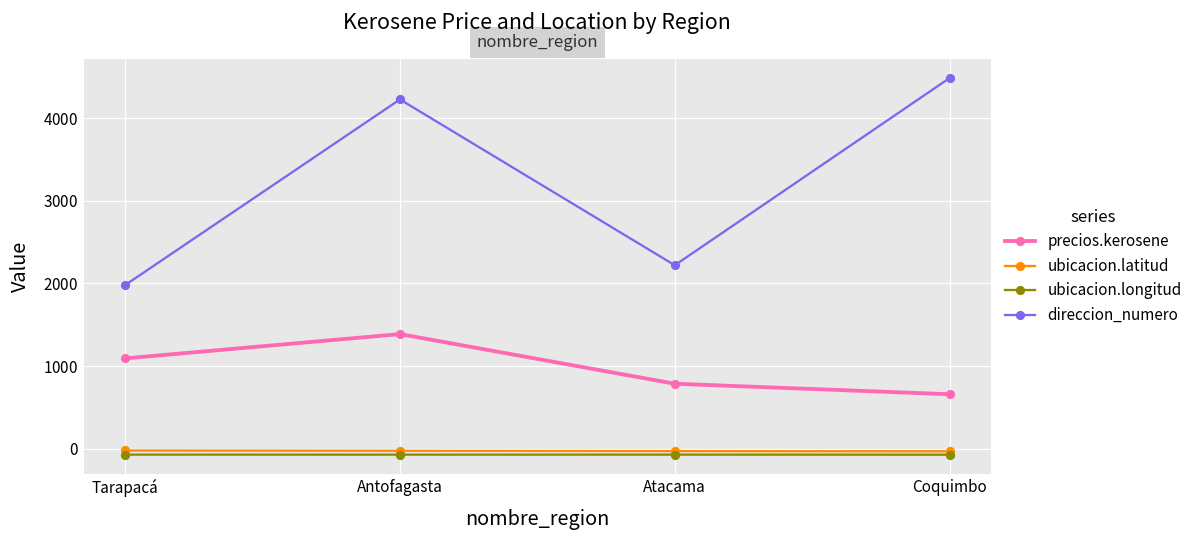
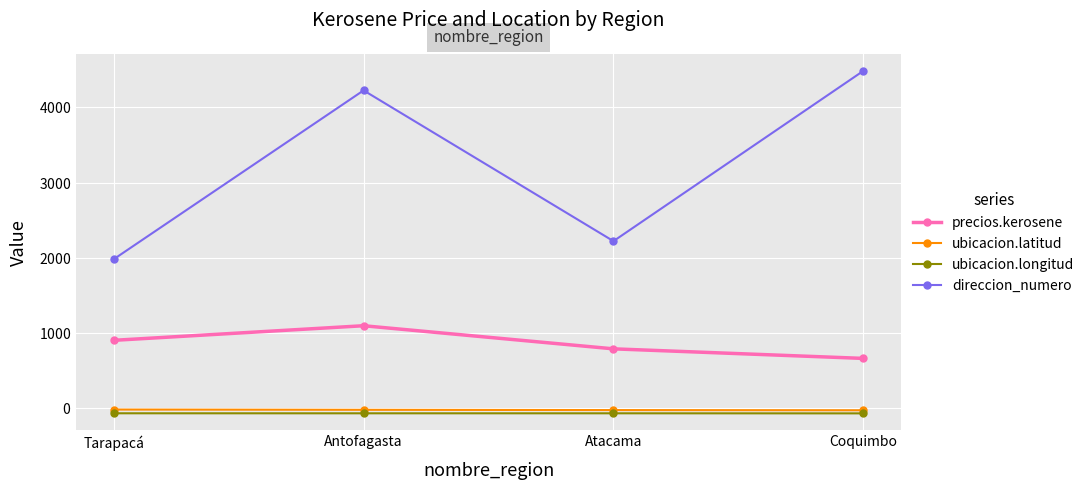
  {
    "precios.kerosene": {
-     "Tarapacá": 1100,
-     "Antofagasta": 1400,
+     "Tarapacá": 900,
+     "Antofagasta": 1100,
      "Atacama": 800,
      "Coquimbo": 700
    },
    "ubicacion.latitud": {
      "Tarapacá": 0,
      "Antofagasta": 0,
      "Atacama": 0,
      "Coquimbo": 0
    },
    "ubicacion.longitud": {
      "Tarapacá": -100,
      "Antofagasta": -100,
      "Atacama": -100,
      "Coquimbo": -100
    },
    "direccion_numero": {
      "Tarapacá": 2000,
      "Antofagasta": 4200,
      "Atacama": 2200,
      "Coquimbo": 4500
    }
  }
